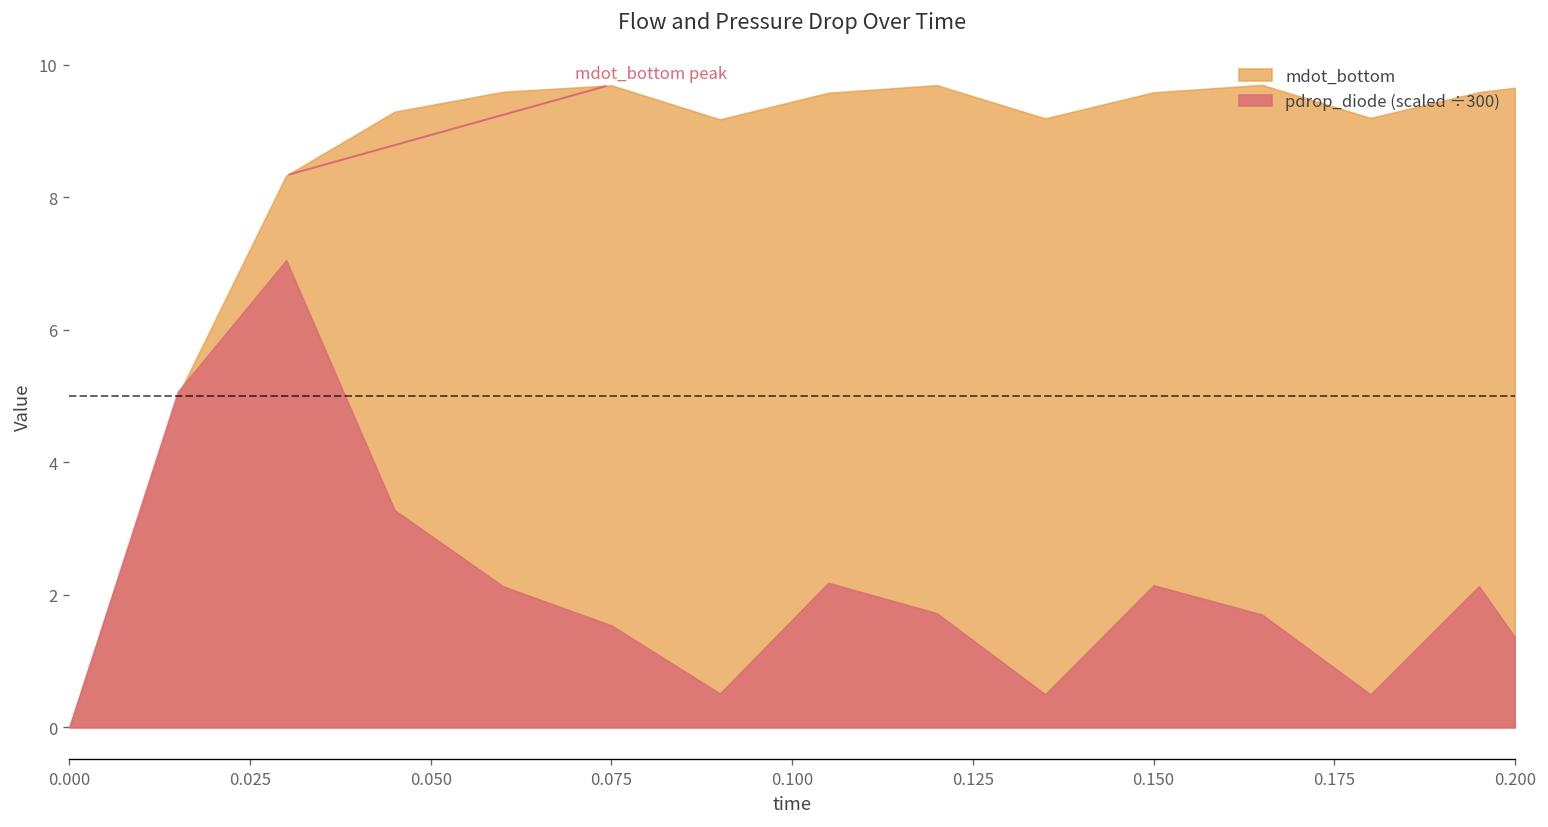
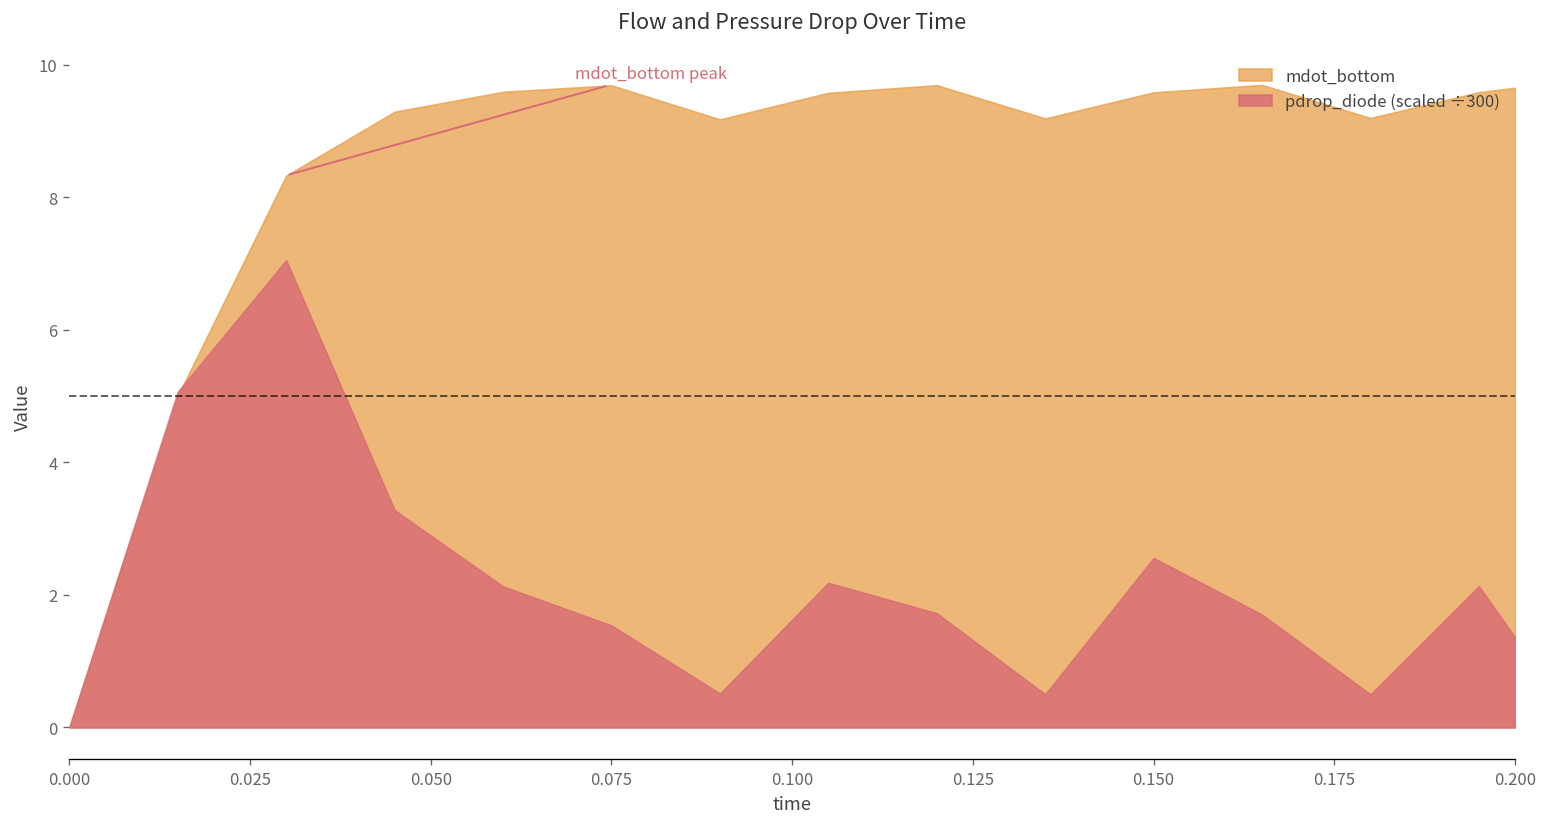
  {
    "mdot_bottom": {
      "0.075": 9.7,
      "0.150": 9.6,
      "0.200": 9.7
    },
    "pdrop_diode (scaled ÷300)": {
      "0.075": 1.5,
-     "0.150": 2.1,
+     "0.150": 2.6,
      "0.200": 1.4
    }
  }
